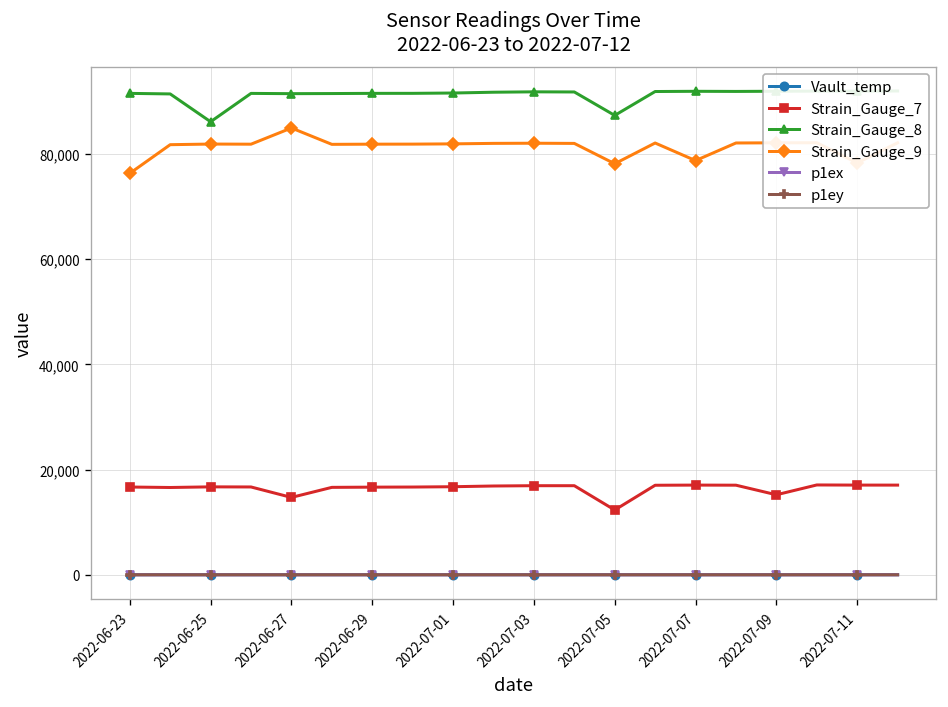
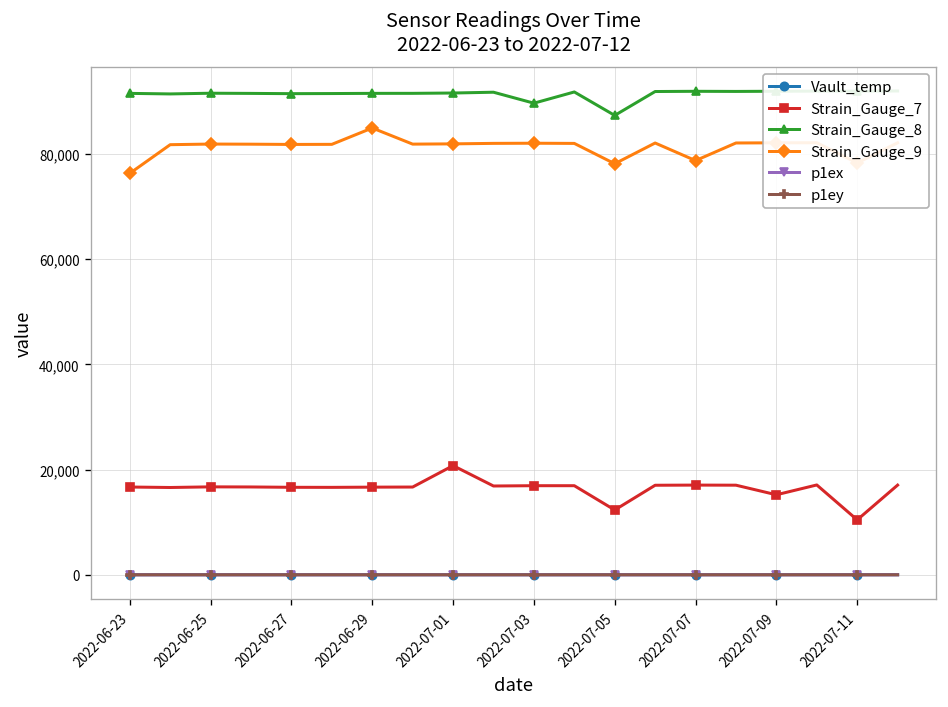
  {
    "p1ey": {
      "2022-06-23": "0",
      "2022-06-25": "0",
      "2022-06-27": "0",
      "2022-06-29": "0",
      "2022-07-01": "0",
      "2022-07-03": "0",
      "2022-07-05": "0",
      "2022-07-07": "0",
      "2022-07-09": "0",
      "2022-07-11": "0"
    },
    "Strain_Gauge_7": {
      "2022-06-23": "17,000",
      "2022-06-25": "17,000",
-     "2022-06-27": "15,000",
+     "2022-06-27": "17,000",
      "2022-06-29": "17,000",
-     "2022-07-01": "17,000",
+     "2022-07-01": "21,000",
      "2022-07-03": "17,000",
      "2022-07-05": "12,000",
      "2022-07-07": "17,000",
      "2022-07-09": "15,000",
-     "2022-07-11": "17,000"
+     "2022-07-11": "10,000"
    },
    "Strain_Gauge_8": {
      "2022-06-23": "91,000",
-     "2022-06-25": "86,000",
+     "2022-06-25": "92,000",
      "2022-06-27": "91,000",
      "2022-06-29": "91,000",
      "2022-07-01": "92,000",
-     "2022-07-03": "92,000",
+     "2022-07-03": "90,000",
      "2022-07-05": "87,000",
      "2022-07-07": "92,000"
    },
    "Strain_Gauge_9": {
      "2022-06-23": "76,000",
      "2022-06-25": "82,000",
-     "2022-06-27": "85,000",
-     "2022-06-29": "82,000",
+     "2022-06-27": "82,000",
+     "2022-06-29": "85,000",
      "2022-07-01": "82,000",
      "2022-07-03": "82,000",
      "2022-07-05": "78,000",
      "2022-07-07": "79,000"
    }
  }
